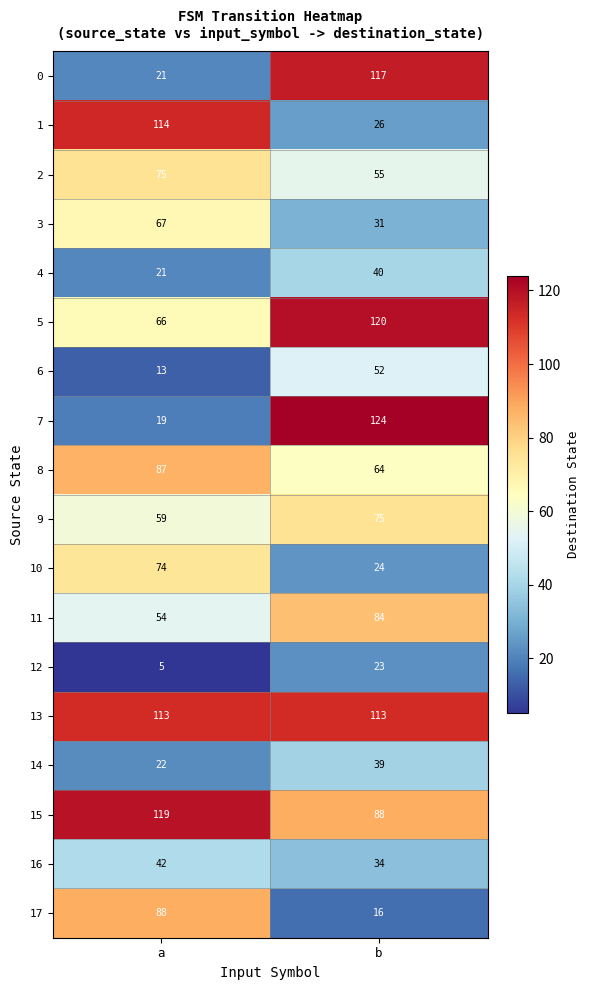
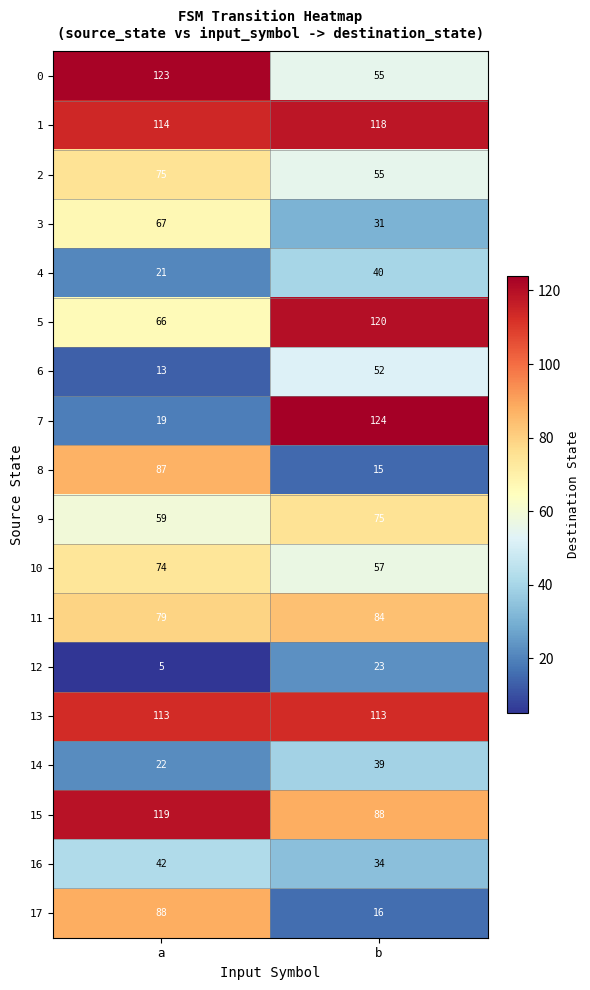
  {
    "0": {
-     "a": 21,
-     "b": 117
+     "a": 123,
+     "b": 55
    },
    "1": {
      "a": 114,
-     "b": 26
+     "b": 118
    },
    "2": {
      "a": 75,
      "b": 55
    },
    "3": {
      "a": 67,
      "b": 31
    },
    "4": {
      "a": 21,
      "b": 40
    },
    "5": {
      "a": 66,
      "b": 120
    },
    "6": {
      "a": 13,
      "b": 52
    },
    "7": {
      "a": 19,
      "b": 124
    },
    "8": {
      "a": 87,
-     "b": 64
+     "b": 15
    },
    "9": {
      "a": 59,
      "b": 75
    },
    "10": {
      "a": 74,
-     "b": 24
+     "b": 57
    },
    "11": {
-     "a": 54,
+     "a": 79,
      "b": 84
    },
    "12": {
      "a": 5,
      "b": 23
    },
    "13": {
      "a": 113,
      "b": 113
    },
    "14": {
      "a": 22,
      "b": 39
    },
    "15": {
      "a": 119,
      "b": 88
    },
    "16": {
      "a": 42,
      "b": 34
    },
    "17": {
      "a": 88,
      "b": 16
    }
  }
